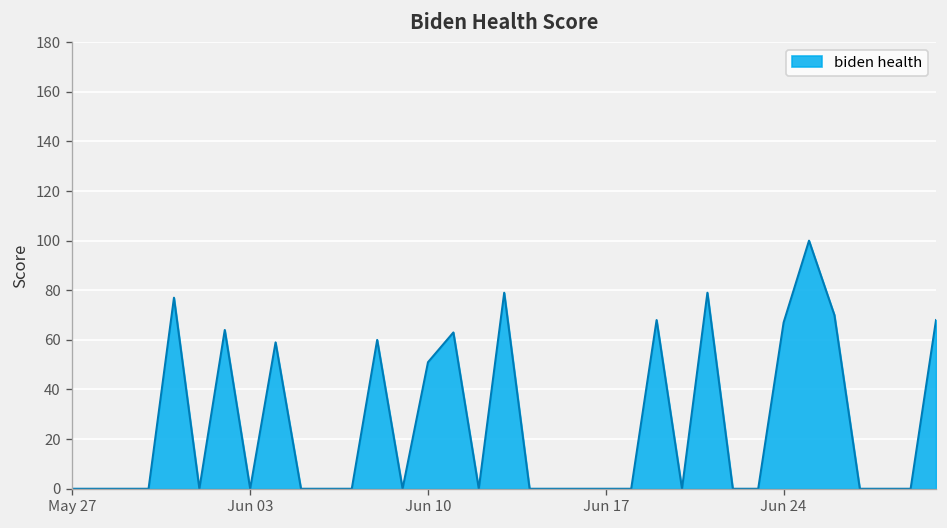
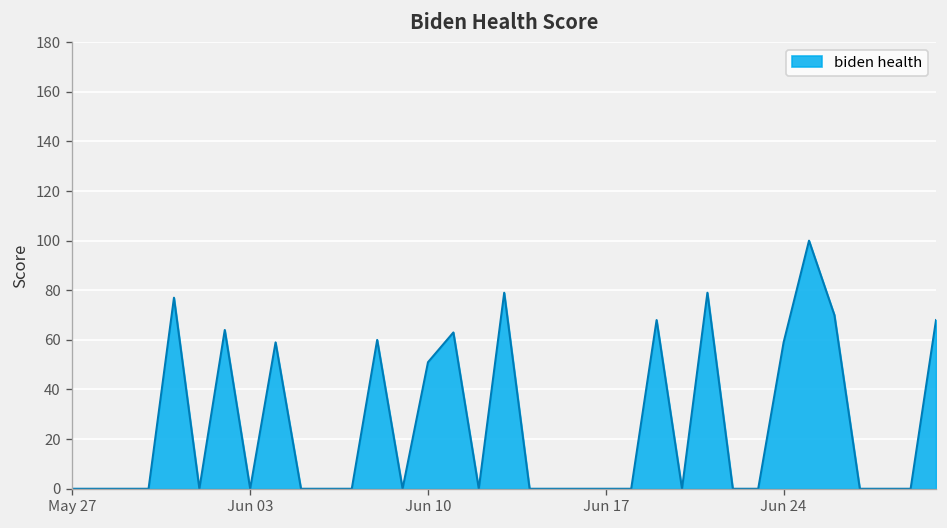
  {
    "May 27": 0,
    "Jun 03": 0,
    "Jun 10": 51,
    "Jun 17": 0,
-   "Jun 24": 67
+   "Jun 24": 59
  }
